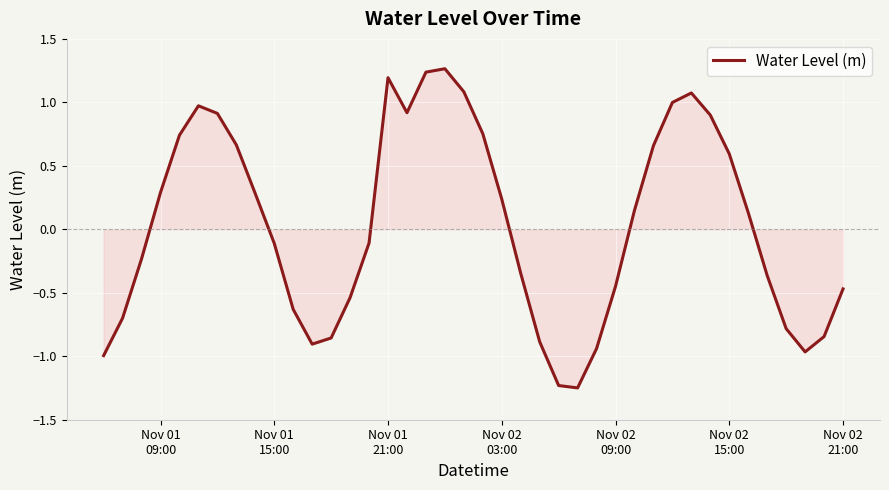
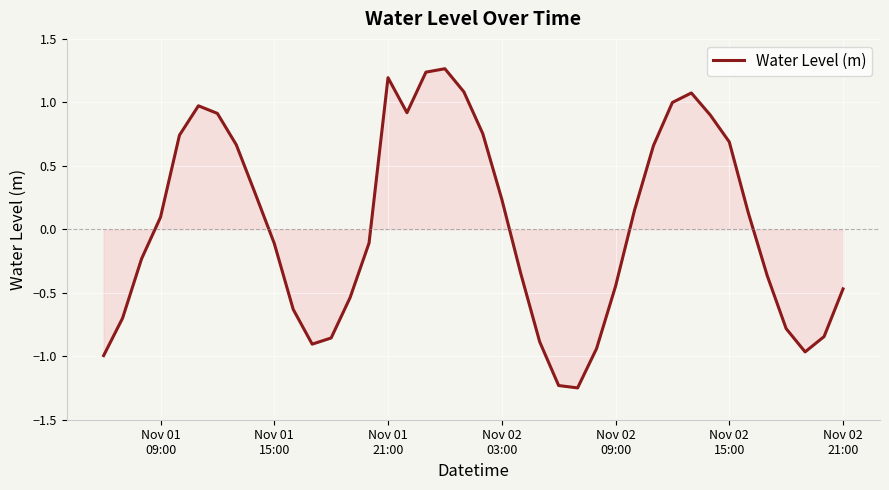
  {
    "Water Level (m)": {
-     "Nov 01 09:00": 0.29,
+     "Nov 01 09:00": 0.10,
      "Nov 01 15:00": -0.11,
      "Nov 02 09:00": -0.45,
-     "Nov 02 15:00": 0.59,
+     "Nov 02 15:00": 0.69,
      "Nov 02 21:00": -0.47
    }
  }
